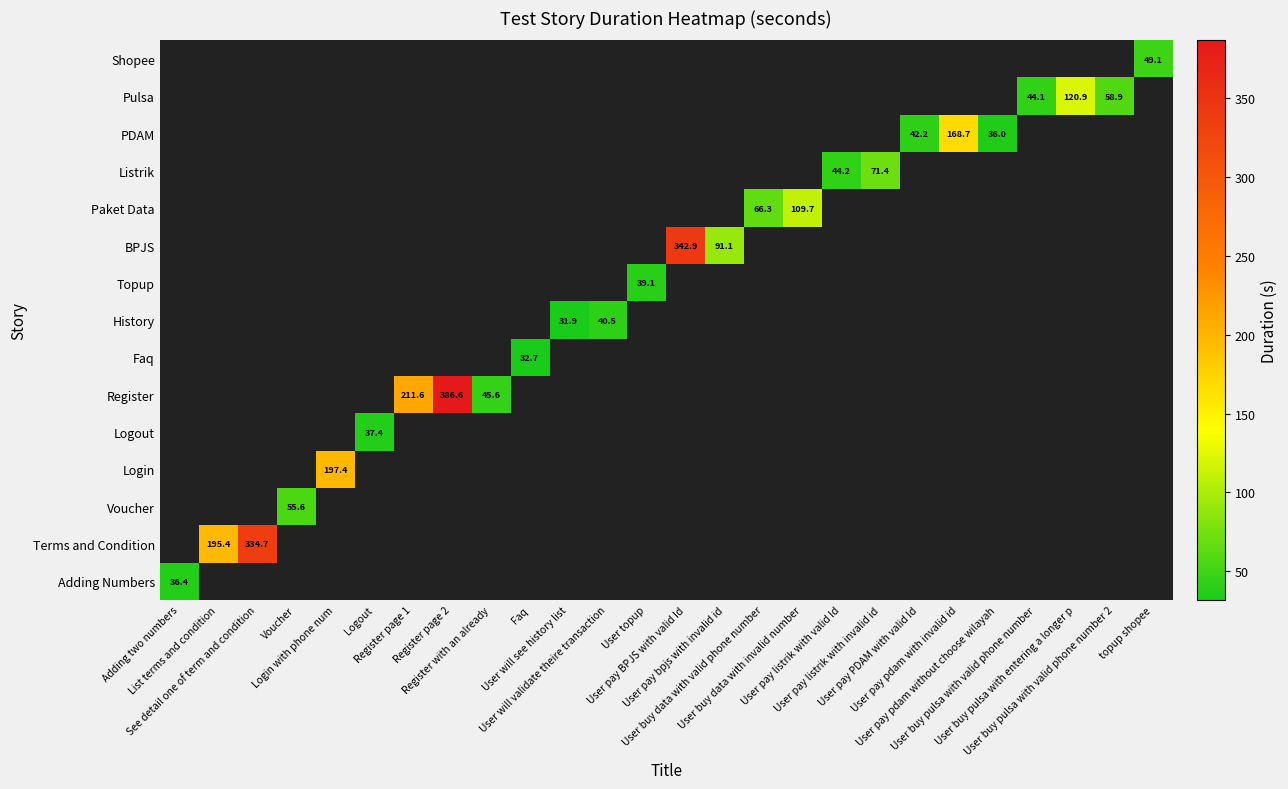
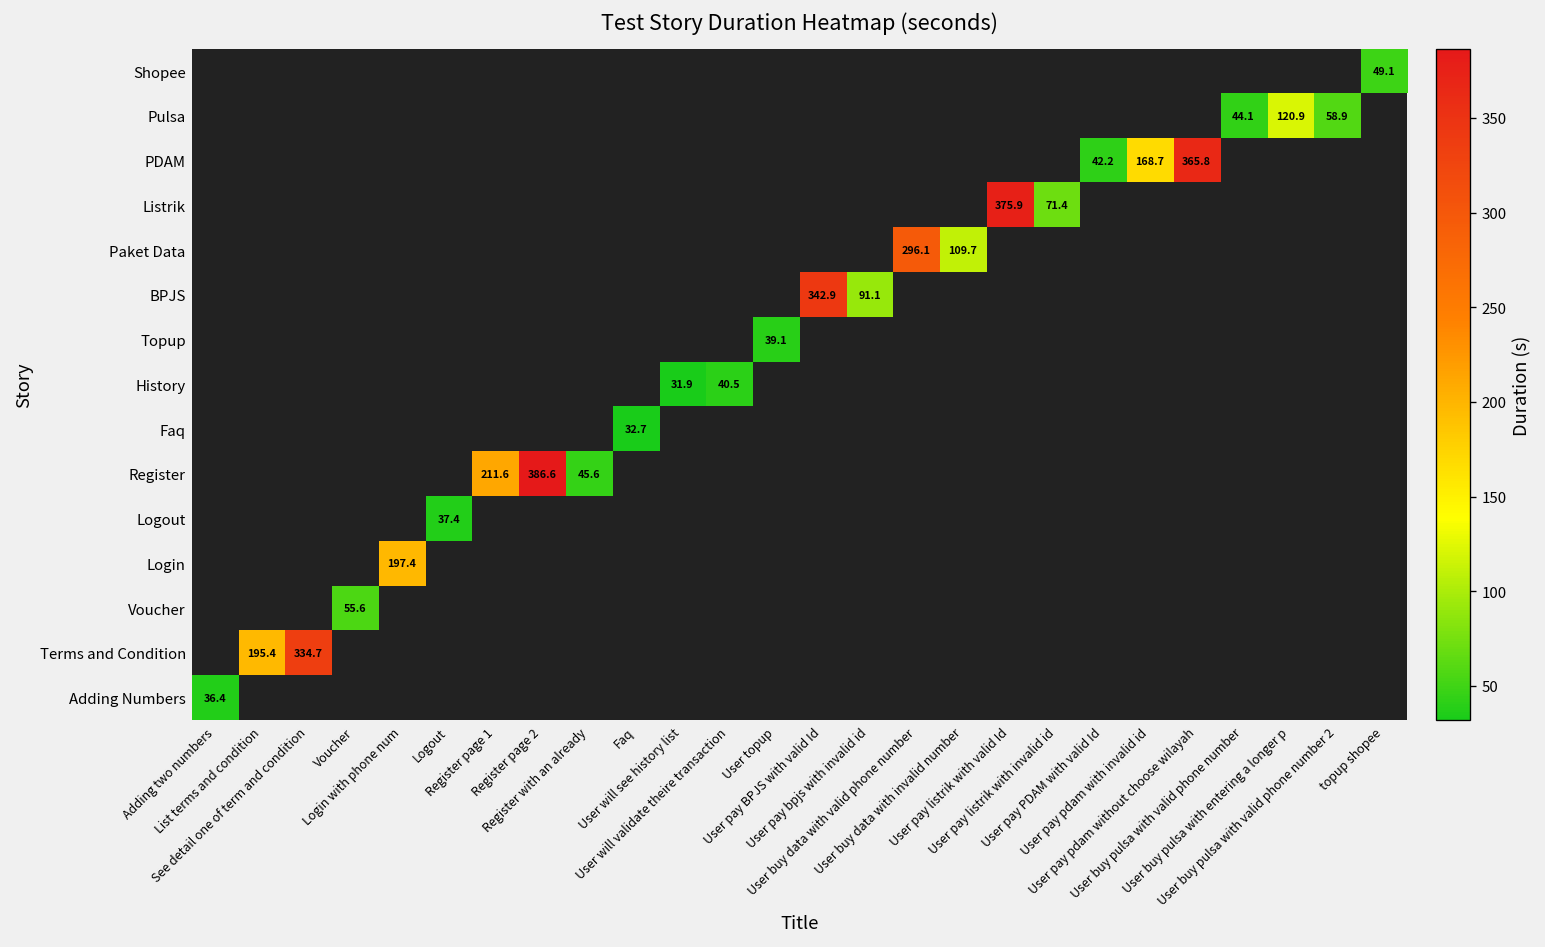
  {
    "Shopee": {
      "topup shopee": 49.1
    },
    "Pulsa": {
      "User buy pulsa with valid phone number": 44.1,
      "User buy pulsa with entering a longer p": 120.9,
      "User buy pulsa with valid phone number 2": 58.9
    },
    "PDAM": {
      "User pay PDAM with valid Id": 42.2,
      "User pay pdam with invalid id": 168.7,
-     "User pay pdam without choose wilayah": 36.0
+     "User pay pdam without choose wilayah": 365.8
    },
    "Listrik": {
-     "User pay listrik with valid Id": 44.2,
+     "User pay listrik with valid Id": 375.9,
      "User pay listrik with invalid id": 71.4
    },
    "Paket Data": {
-     "User buy data with valid phone number": 66.3,
+     "User buy data with valid phone number": 296.1,
      "User buy data with invalid number": 109.7
    },
    "BPJS": {
      "User pay BPJS with valid Id": 342.9,
      "User pay bpjs with invalid id": 91.1
    },
    "Topup": {
      "User topup": 39.1
    },
    "History": {
      "User will see history list": 31.9,
      "User will validate theire transaction": 40.5
    },
    "Faq": {
      "Faq": 32.7
    },
    "Register": {
      "Register page 1": 211.6,
      "Register page 2": 386.6,
      "Register with an already": 45.6
    },
    "Logout": {
      "Logout": 37.4
    },
    "Login": {
      "Login with phone num": 197.4
    },
    "Voucher": {
      "Voucher": 55.6
    },
    "Terms and Condition": {
      "List terms and condition": 195.4,
      "See detail one of term and condition": 334.7
    },
    "Adding Numbers": {
      "Adding two numbers": 36.4
    }
  }
